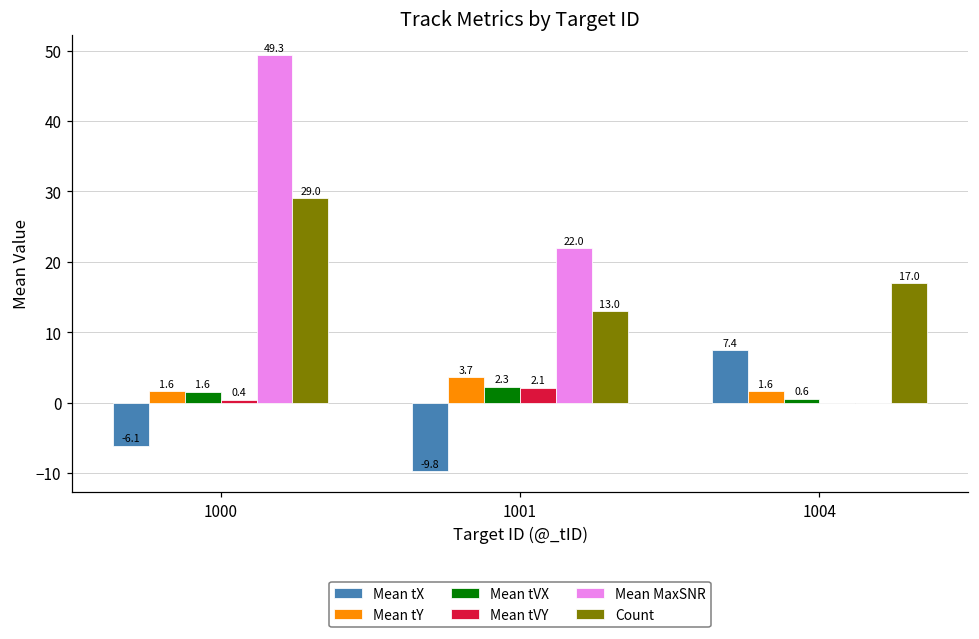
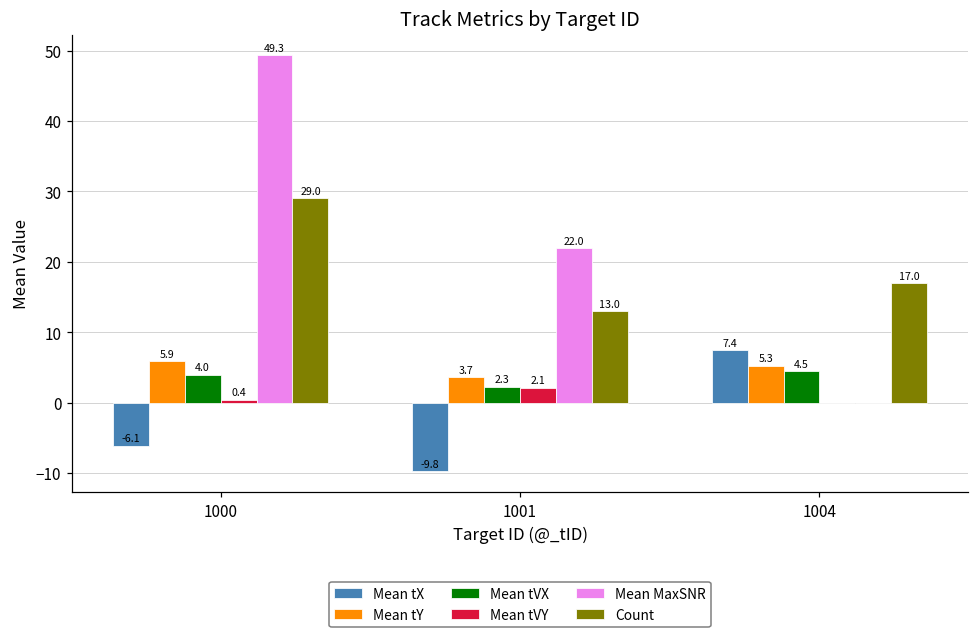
  {
    "Mean tX": {
      "1000": -6.1,
      "1001": -9.8,
      "1004": 7.4
    },
    "Mean tY": {
-     "1000": 1.6,
+     "1000": 5.9,
      "1001": 3.7,
-     "1004": 1.6
+     "1004": 5.3
    },
    "Mean tVX": {
-     "1000": 1.6,
+     "1000": 4.0,
      "1001": 2.3,
-     "1004": 0.6
+     "1004": 4.5
    },
    "Mean tVY": {
      "1000": 0.4,
      "1001": 2.1
    },
    "Mean MaxSNR": {
      "1000": 49.3,
      "1001": 22.0
    },
    "Count": {
      "1000": 29.0,
      "1001": 13.0,
      "1004": 17.0
    }
  }
